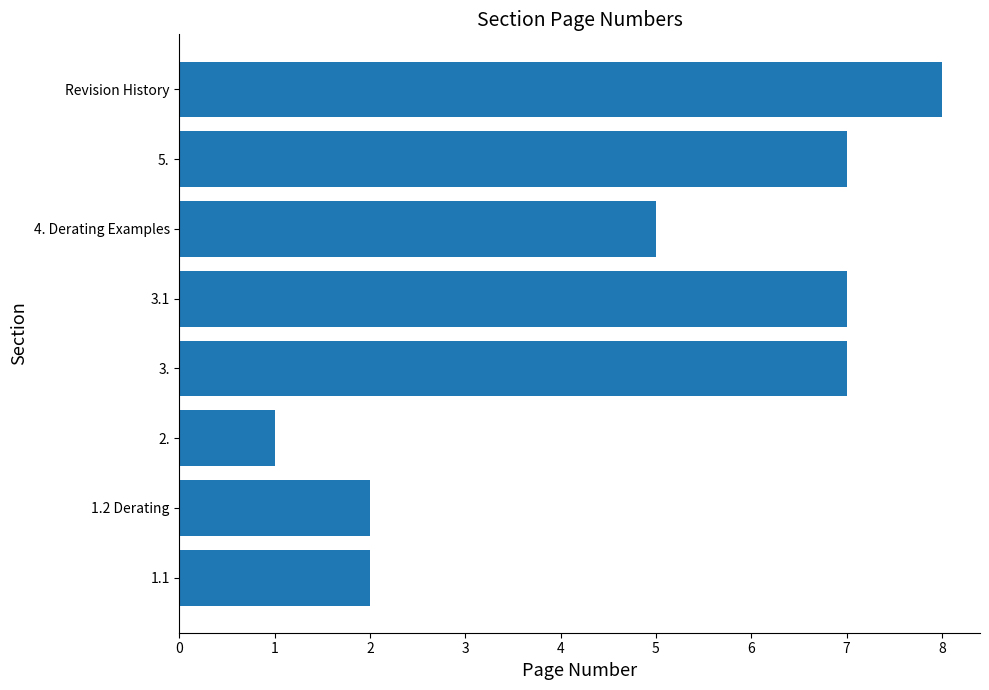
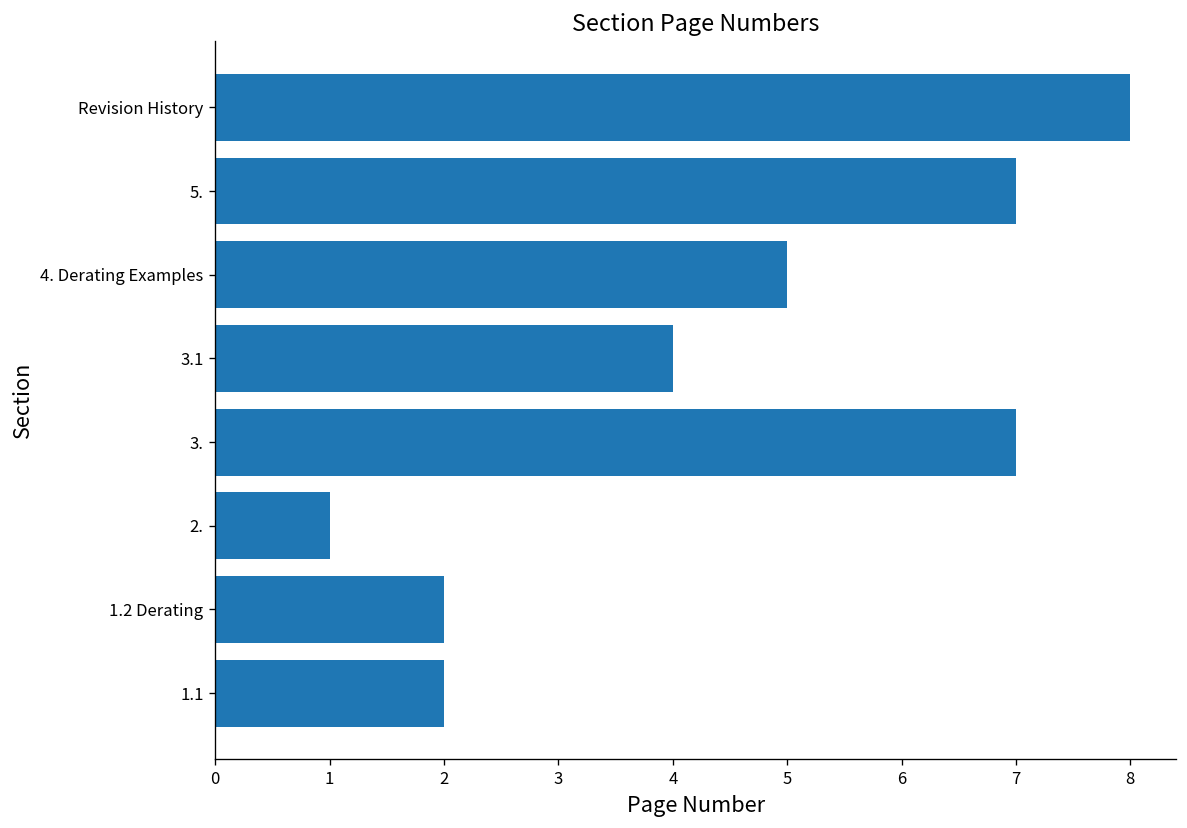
  {
    "Revision History": 8,
    "5.": 7,
    "4. Derating Examples": 5,
-   "3.1": 7,
+   "3.1": 4,
    "3.": 7,
    "2.": 1,
    "1.2 Derating": 2,
    "1.1": 2
  }
